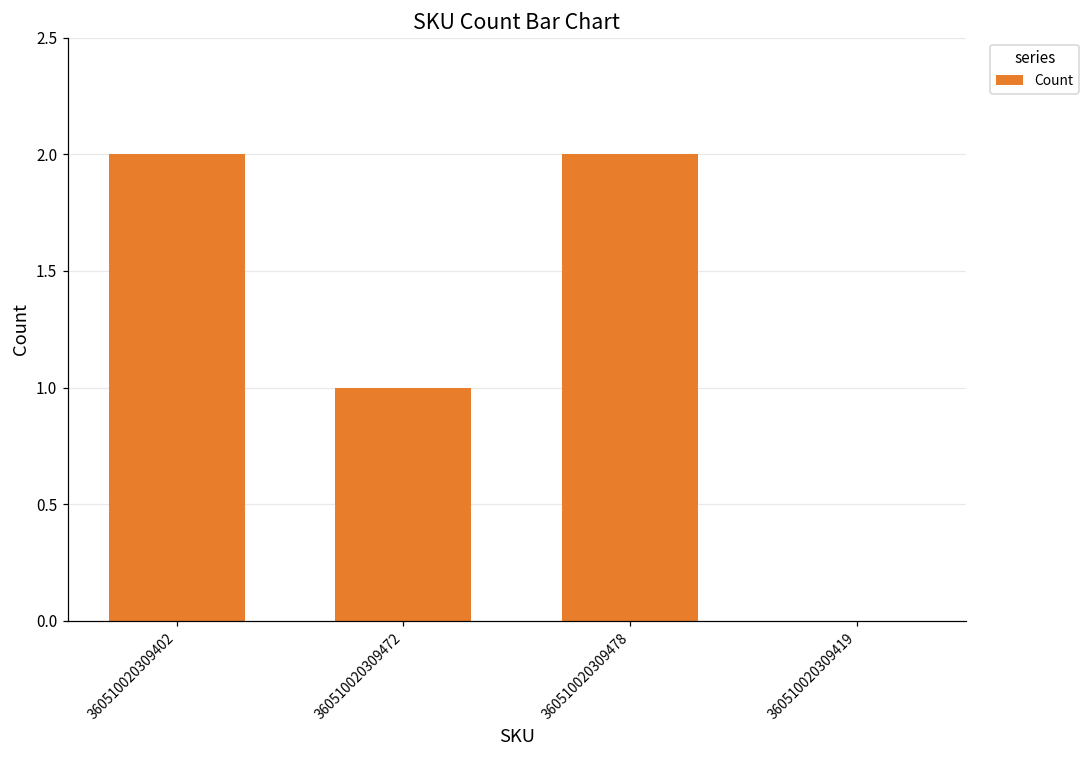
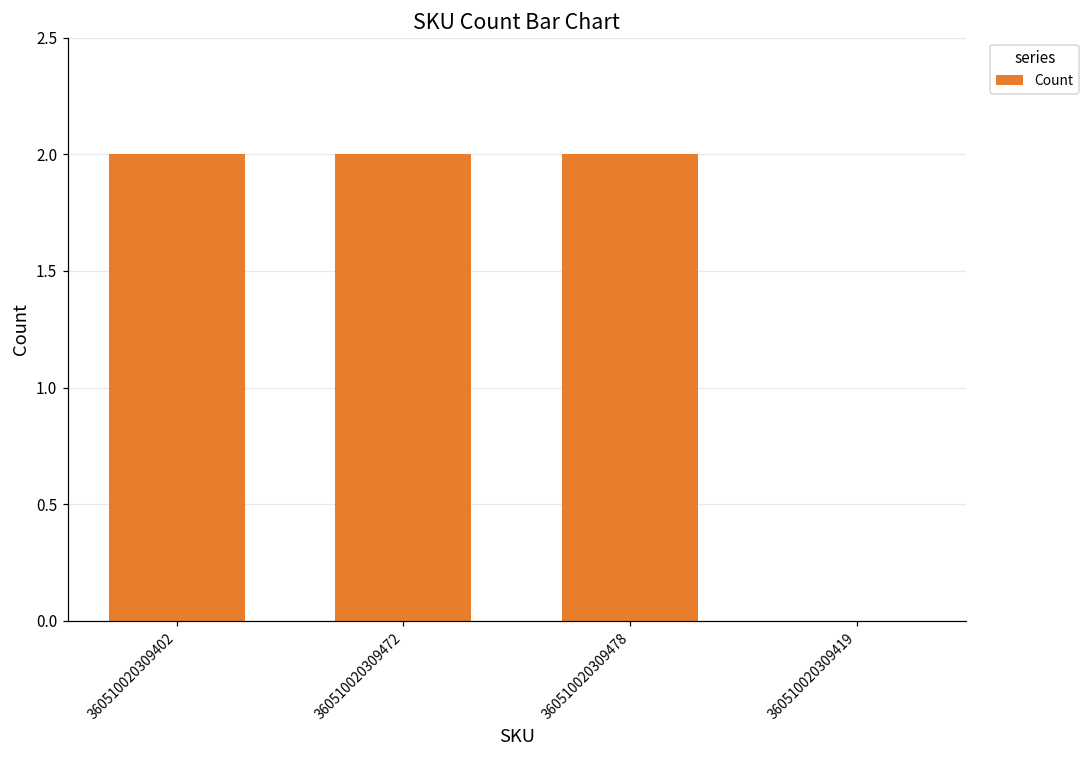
  {
    "360510020309402": 2,
-   "360510020309472": 1,
+   "360510020309472": 2,
    "360510020309478": 2,
    "360510020309419": 0
  }
